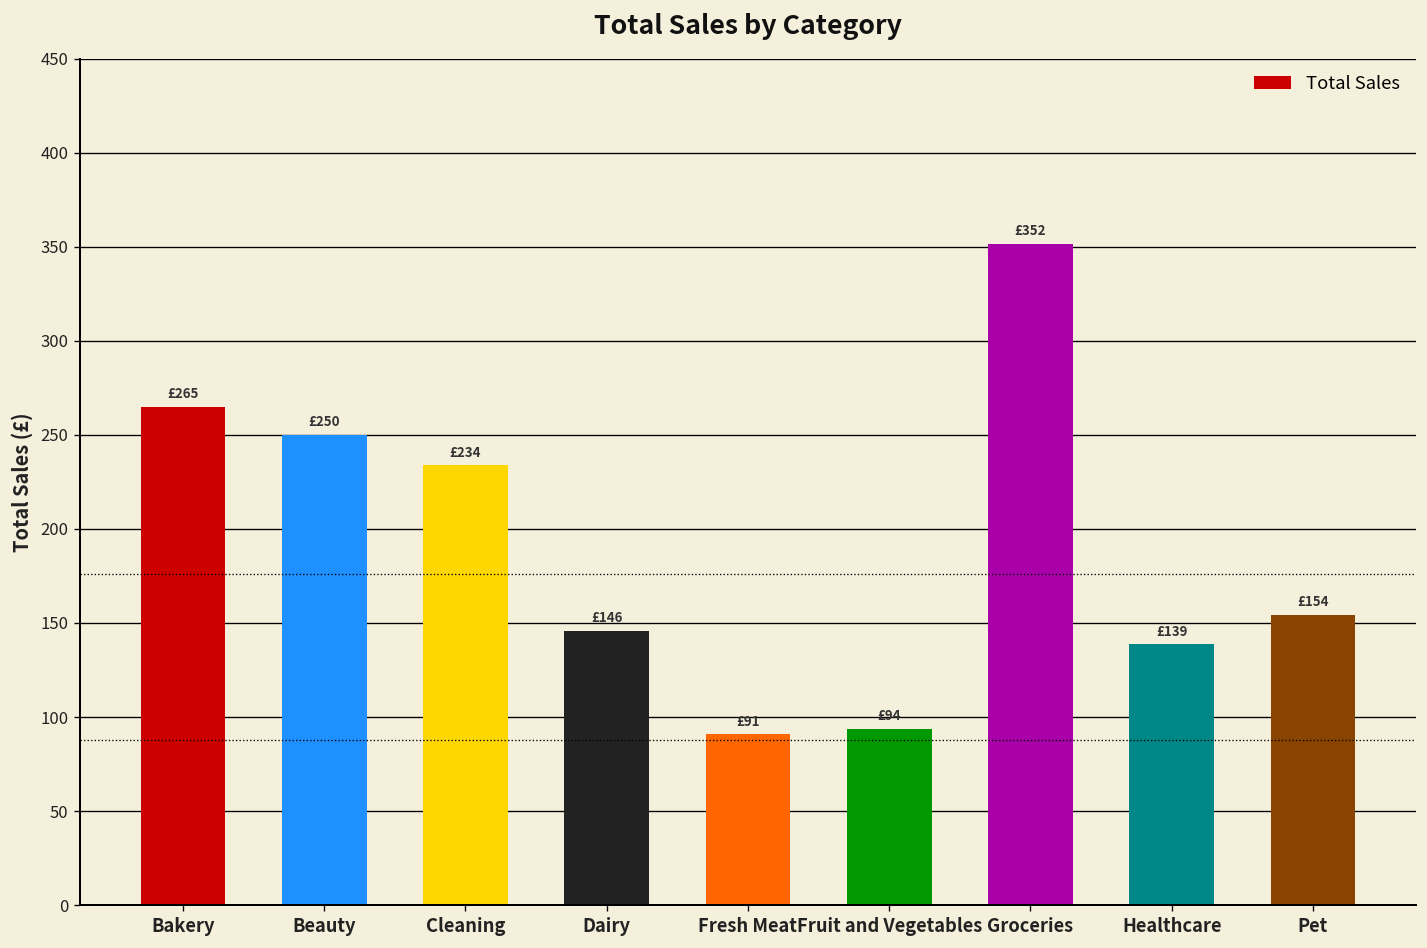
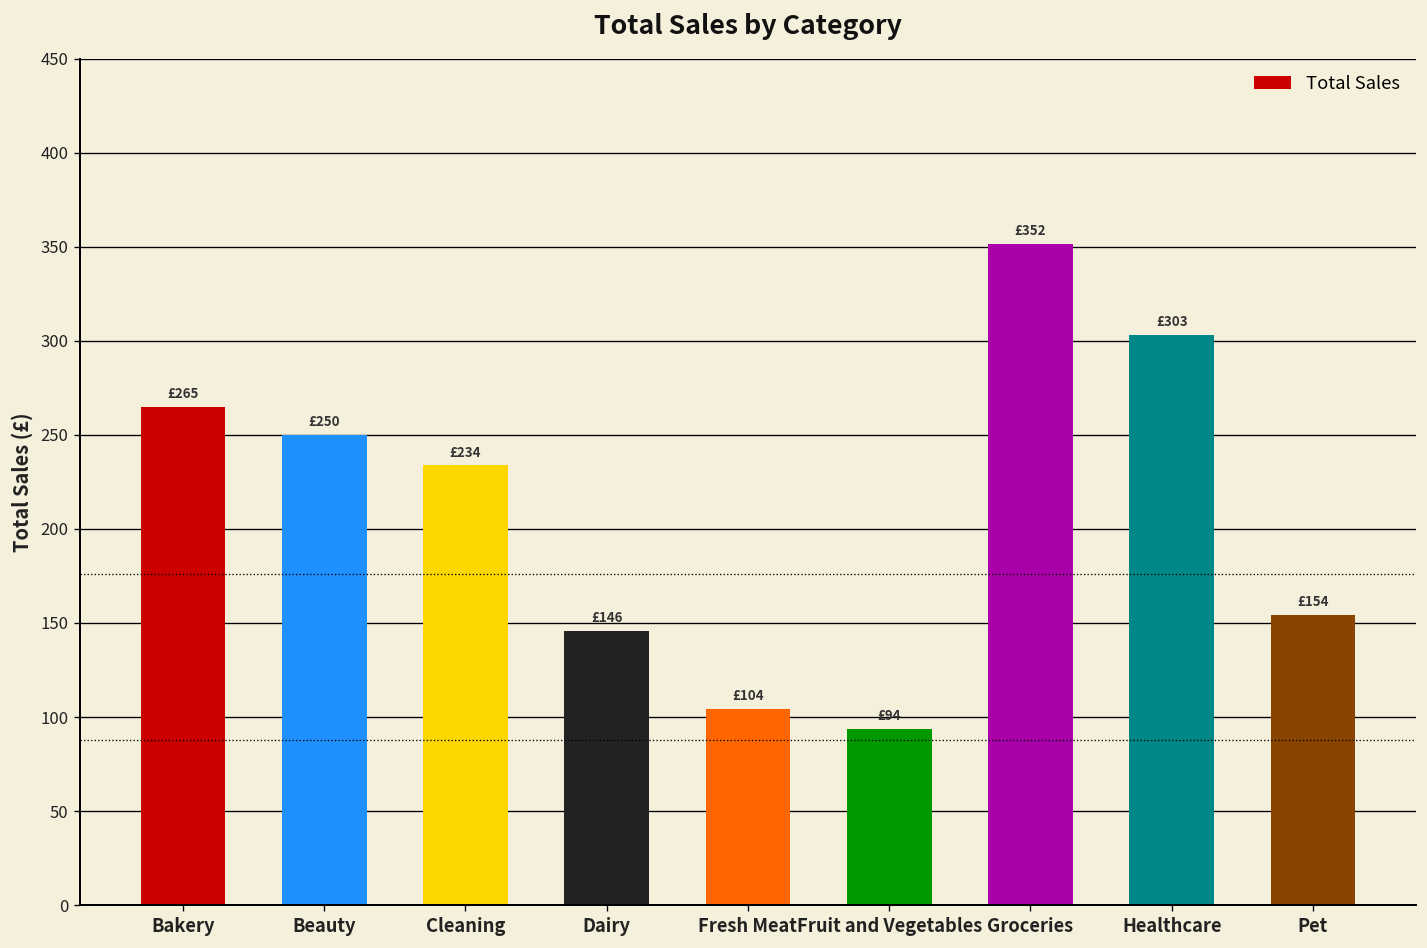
  {
    "Bakery": "£265",
    "Beauty": "£250",
    "Cleaning": "£234",
    "Dairy": "£146",
-   "Fresh Meat": "£91",
+   "Fresh Meat": "£104",
    "Fruit and Vegetables": "£94",
    "Groceries": "£352",
-   "Healthcare": "£139",
+   "Healthcare": "£303",
    "Pet": "£154"
  }
